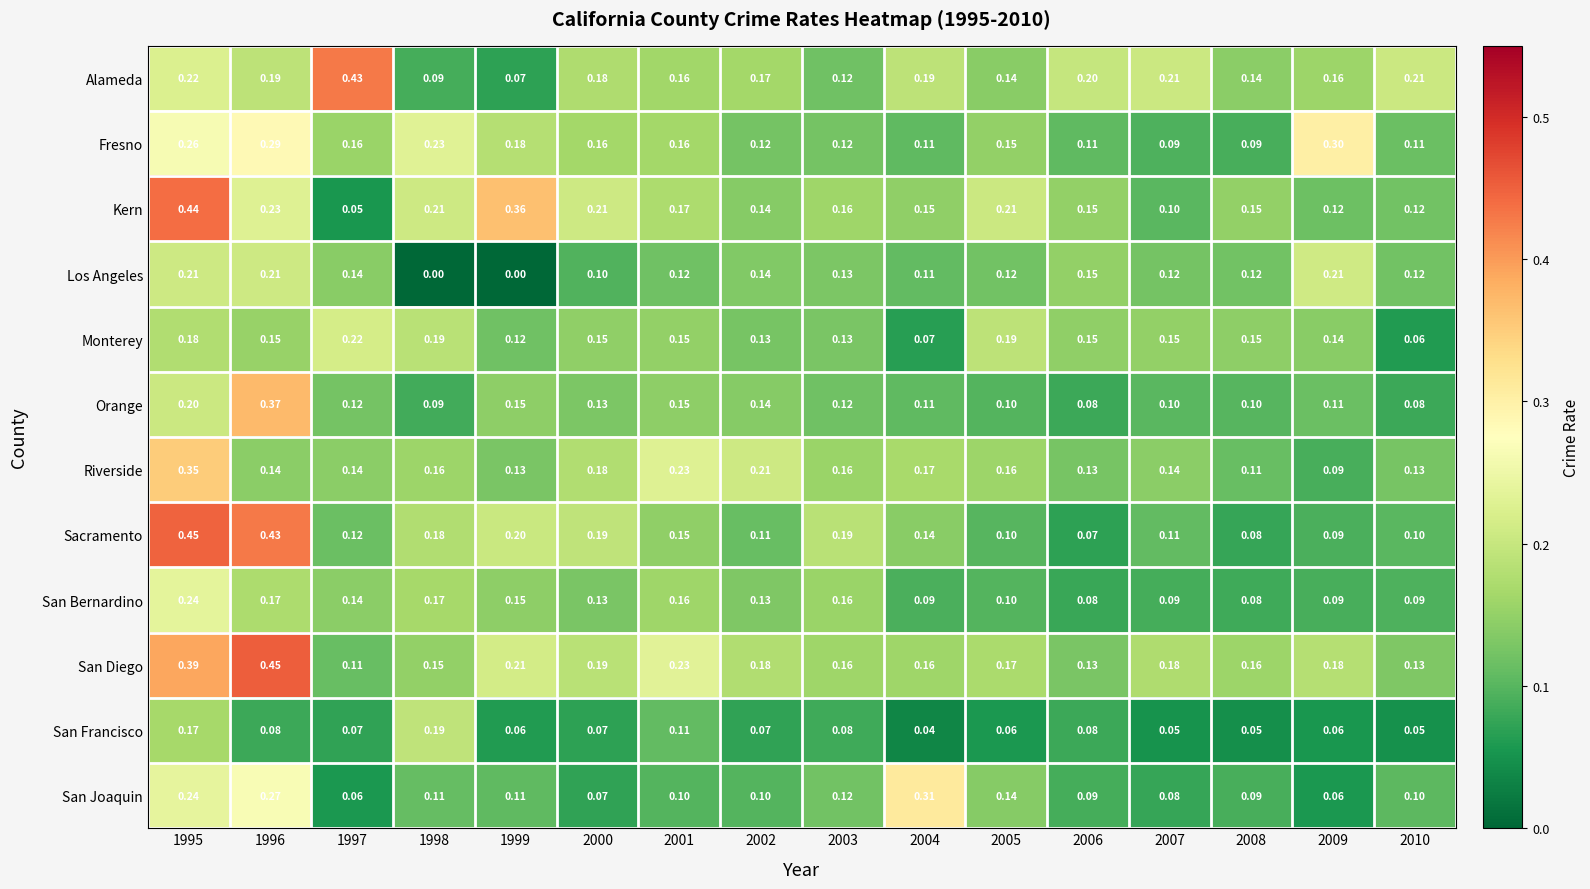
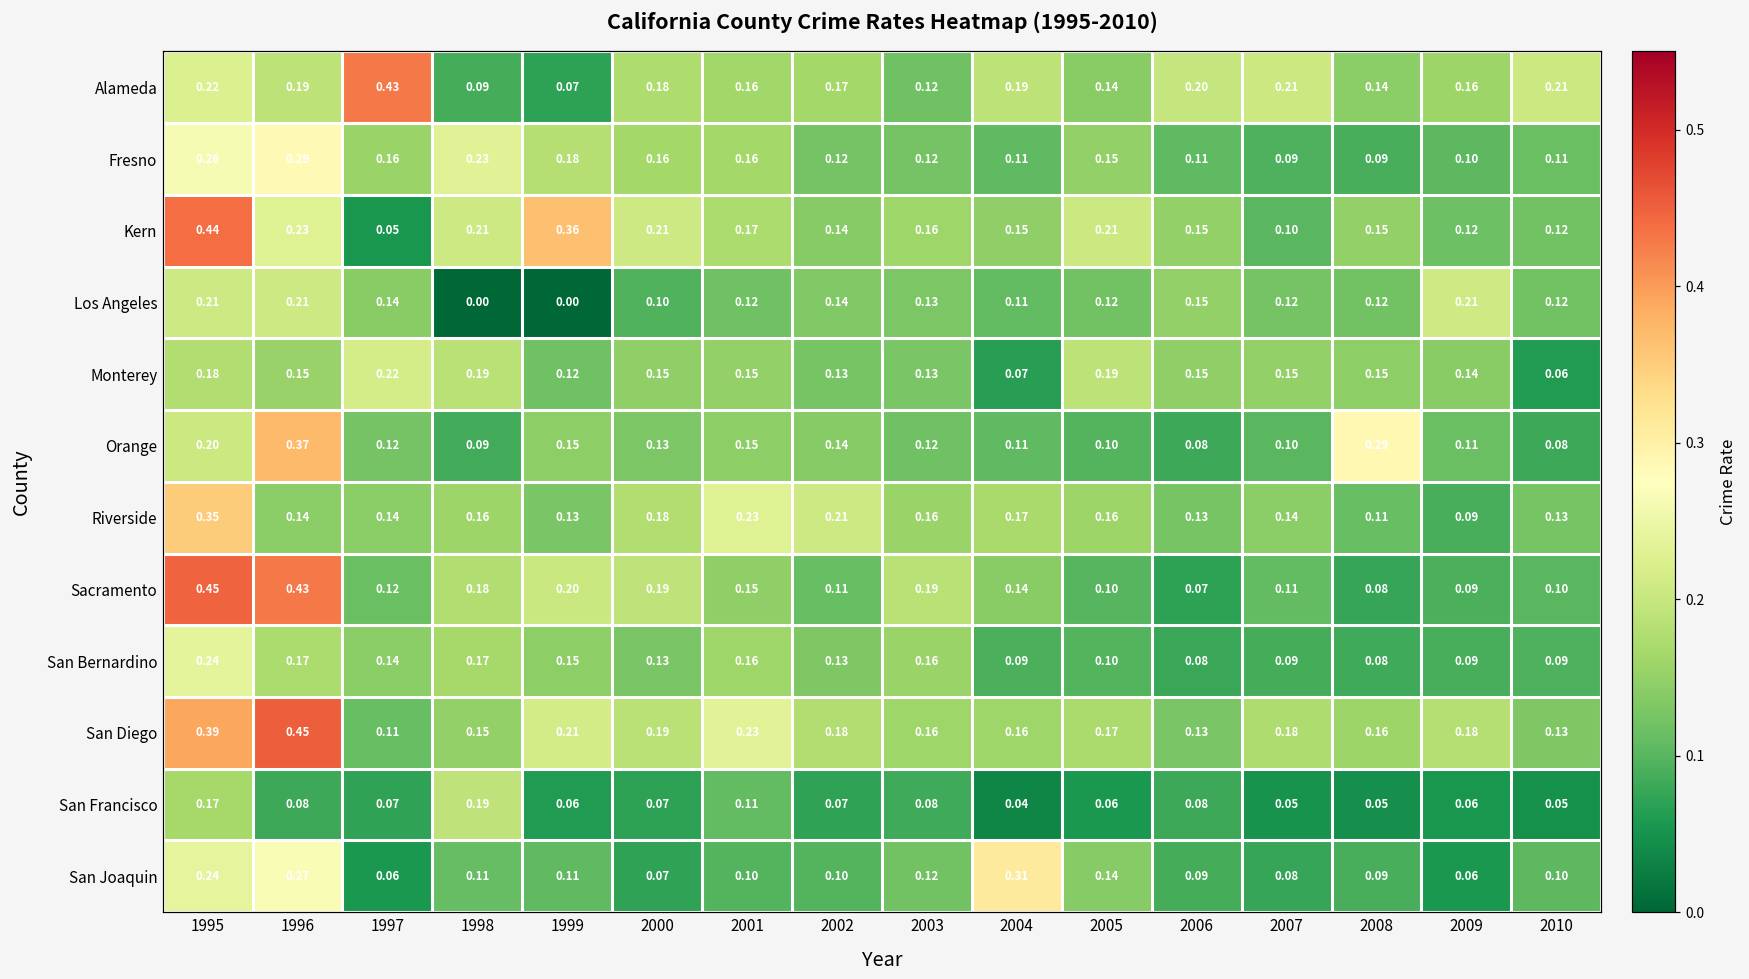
  {
    "Alameda": {
      "1995": 0.22,
      "1996": 0.19,
      "1997": 0.43,
      "1998": 0.09,
      "1999": 0.07,
      "2000": 0.18,
      "2001": 0.16,
      "2002": 0.17,
      "2003": 0.12,
      "2004": 0.19,
      "2005": 0.14,
      "2006": 0.20,
      "2007": 0.21,
      "2008": 0.14,
      "2009": 0.16,
      "2010": 0.21
    },
    "Fresno": {
      "1995": 0.26,
      "1996": 0.29,
      "1997": 0.16,
      "1998": 0.23,
      "1999": 0.18,
      "2000": 0.16,
      "2001": 0.16,
      "2002": 0.12,
      "2003": 0.12,
      "2004": 0.11,
      "2005": 0.15,
      "2006": 0.11,
      "2007": 0.09,
      "2008": 0.09,
-     "2009": 0.30,
+     "2009": 0.10,
      "2010": 0.11
    },
    "Kern": {
      "1995": 0.44,
      "1996": 0.23,
      "1997": 0.05,
      "1998": 0.21,
      "1999": 0.36,
      "2000": 0.21,
      "2001": 0.17,
      "2002": 0.14,
      "2003": 0.16,
      "2004": 0.15,
      "2005": 0.21,
      "2006": 0.15,
      "2007": 0.10,
      "2008": 0.15,
      "2009": 0.12,
      "2010": 0.12
    },
    "Los Angeles": {
      "1995": 0.21,
      "1996": 0.21,
      "1997": 0.14,
      "1998": 0.00,
      "1999": 0.00,
      "2000": 0.10,
      "2001": 0.12,
      "2002": 0.14,
      "2003": 0.13,
      "2004": 0.11,
      "2005": 0.12,
      "2006": 0.15,
      "2007": 0.12,
      "2008": 0.12,
      "2009": 0.21,
      "2010": 0.12
    },
    "Monterey": {
      "1995": 0.18,
      "1996": 0.15,
      "1997": 0.22,
      "1998": 0.19,
      "1999": 0.12,
      "2000": 0.15,
      "2001": 0.15,
      "2002": 0.13,
      "2003": 0.13,
      "2004": 0.07,
      "2005": 0.19,
      "2006": 0.15,
      "2007": 0.15,
      "2008": 0.15,
      "2009": 0.14,
      "2010": 0.06
    },
    "Orange": {
      "1995": 0.20,
      "1996": 0.37,
      "1997": 0.12,
      "1998": 0.09,
      "1999": 0.15,
      "2000": 0.13,
      "2001": 0.15,
      "2002": 0.14,
      "2003": 0.12,
      "2004": 0.11,
      "2005": 0.10,
      "2006": 0.08,
      "2007": 0.10,
-     "2008": 0.10,
+     "2008": 0.29,
      "2009": 0.11,
      "2010": 0.08
    },
    "Riverside": {
      "1995": 0.35,
      "1996": 0.14,
      "1997": 0.14,
      "1998": 0.16,
      "1999": 0.13,
      "2000": 0.18,
      "2001": 0.23,
      "2002": 0.21,
      "2003": 0.16,
      "2004": 0.17,
      "2005": 0.16,
      "2006": 0.13,
      "2007": 0.14,
      "2008": 0.11,
      "2009": 0.09,
      "2010": 0.13
    },
    "Sacramento": {
      "1995": 0.45,
      "1996": 0.43,
      "1997": 0.12,
      "1998": 0.18,
      "1999": 0.20,
      "2000": 0.19,
      "2001": 0.15,
      "2002": 0.11,
      "2003": 0.19,
      "2004": 0.14,
      "2005": 0.10,
      "2006": 0.07,
      "2007": 0.11,
      "2008": 0.08,
      "2009": 0.09,
      "2010": 0.10
    },
    "San Bernardino": {
      "1995": 0.24,
      "1996": 0.17,
      "1997": 0.14,
      "1998": 0.17,
      "1999": 0.15,
      "2000": 0.13,
      "2001": 0.16,
      "2002": 0.13,
      "2003": 0.16,
      "2004": 0.09,
      "2005": 0.10,
      "2006": 0.08,
      "2007": 0.09,
      "2008": 0.08,
      "2009": 0.09,
      "2010": 0.09
    },
    "San Diego": {
      "1995": 0.39,
      "1996": 0.45,
      "1997": 0.11,
      "1998": 0.15,
      "1999": 0.21,
      "2000": 0.19,
      "2001": 0.23,
      "2002": 0.18,
      "2003": 0.16,
      "2004": 0.16,
      "2005": 0.17,
      "2006": 0.13,
      "2007": 0.18,
      "2008": 0.16,
      "2009": 0.18,
      "2010": 0.13
    },
    "San Francisco": {
      "1995": 0.17,
      "1996": 0.08,
      "1997": 0.07,
      "1998": 0.19,
      "1999": 0.06,
      "2000": 0.07,
      "2001": 0.11,
      "2002": 0.07,
      "2003": 0.08,
      "2004": 0.04,
      "2005": 0.06,
      "2006": 0.08,
      "2007": 0.05,
      "2008": 0.05,
      "2009": 0.06,
      "2010": 0.05
    },
    "San Joaquin": {
      "1995": 0.24,
      "1996": 0.27,
      "1997": 0.06,
      "1998": 0.11,
      "1999": 0.11,
      "2000": 0.07,
      "2001": 0.10,
      "2002": 0.10,
      "2003": 0.12,
      "2004": 0.31,
      "2005": 0.14,
      "2006": 0.09,
      "2007": 0.08,
      "2008": 0.09,
      "2009": 0.06,
      "2010": 0.10
    }
  }
